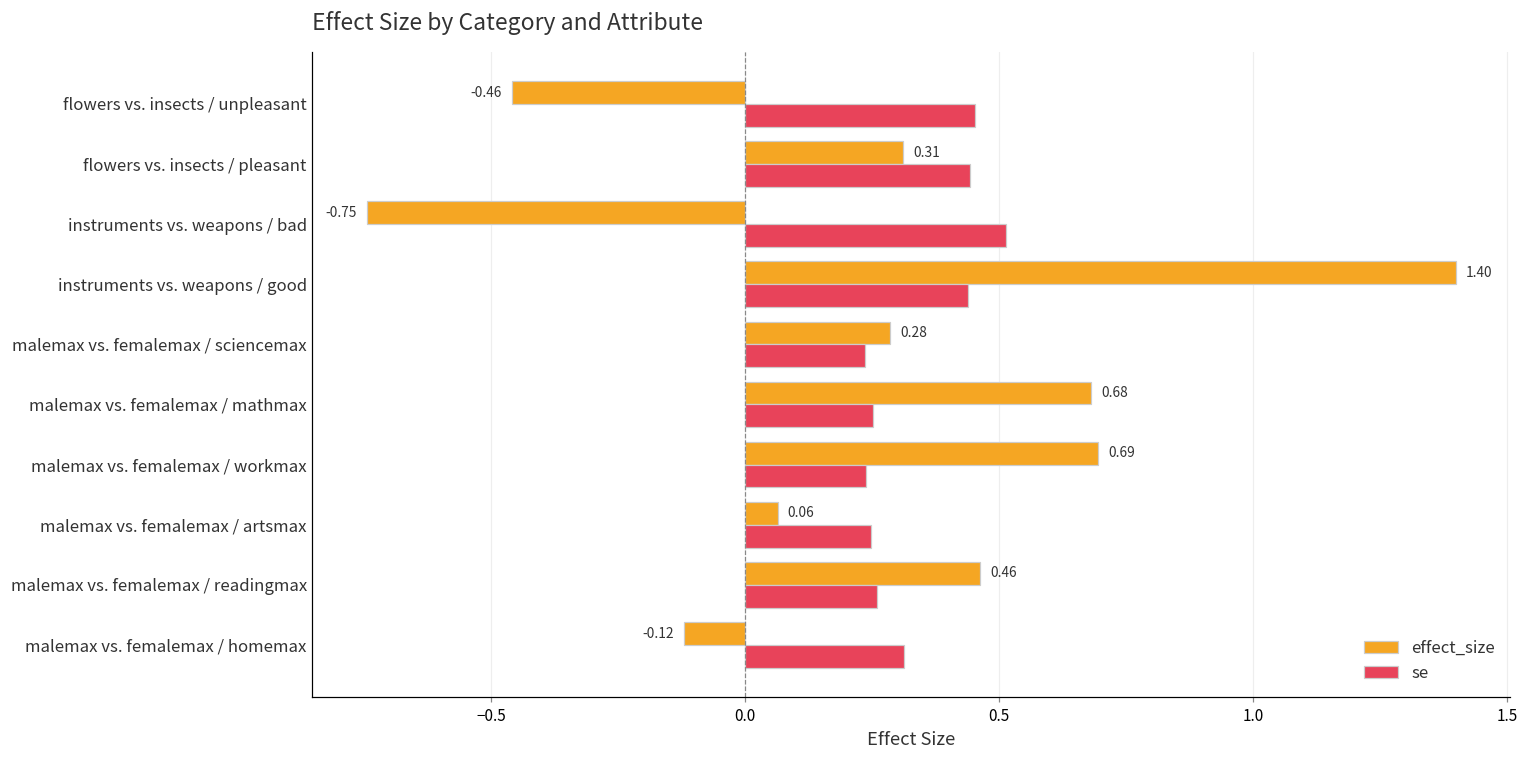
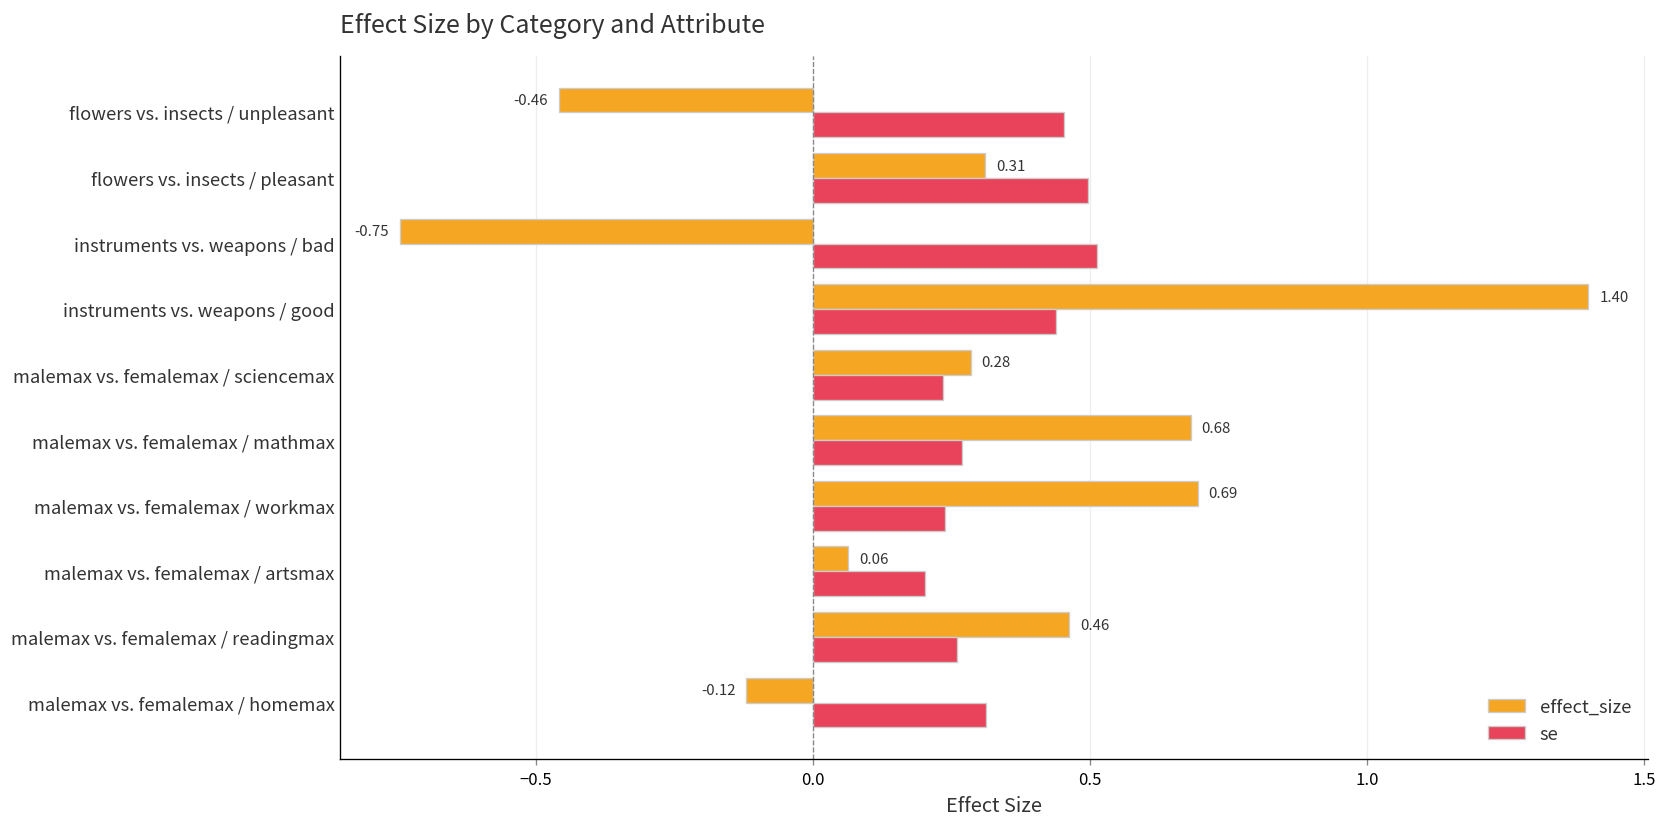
  {
    "effect_size": {
      "flowers vs. insects / unpleasant": -0.46,
      "flowers vs. insects / pleasant": 0.31,
      "instruments vs. weapons / bad": -0.75,
      "instruments vs. weapons / good": 1.40,
      "malemax vs. femalemax / sciencemax": 0.28,
      "malemax vs. femalemax / mathmax": 0.68,
      "malemax vs. femalemax / workmax": 0.69,
      "malemax vs. femalemax / artsmax": 0.06,
      "malemax vs. femalemax / readingmax": 0.46,
      "malemax vs. femalemax / homemax": -0.12
    },
    "se": {
      "flowers vs. insects / unpleasant": 0.45,
-     "flowers vs. insects / pleasant": 0.44,
+     "flowers vs. insects / pleasant": 0.50,
      "instruments vs. weapons / bad": 0.51,
      "instruments vs. weapons / good": 0.44,
      "malemax vs. femalemax / sciencemax": 0.24,
-     "malemax vs. femalemax / mathmax": 0.25,
+     "malemax vs. femalemax / mathmax": 0.27,
      "malemax vs. femalemax / workmax": 0.24,
-     "malemax vs. femalemax / artsmax": 0.25,
+     "malemax vs. femalemax / artsmax": 0.20,
      "malemax vs. femalemax / readingmax": 0.26,
      "malemax vs. femalemax / homemax": 0.31
    }
  }
